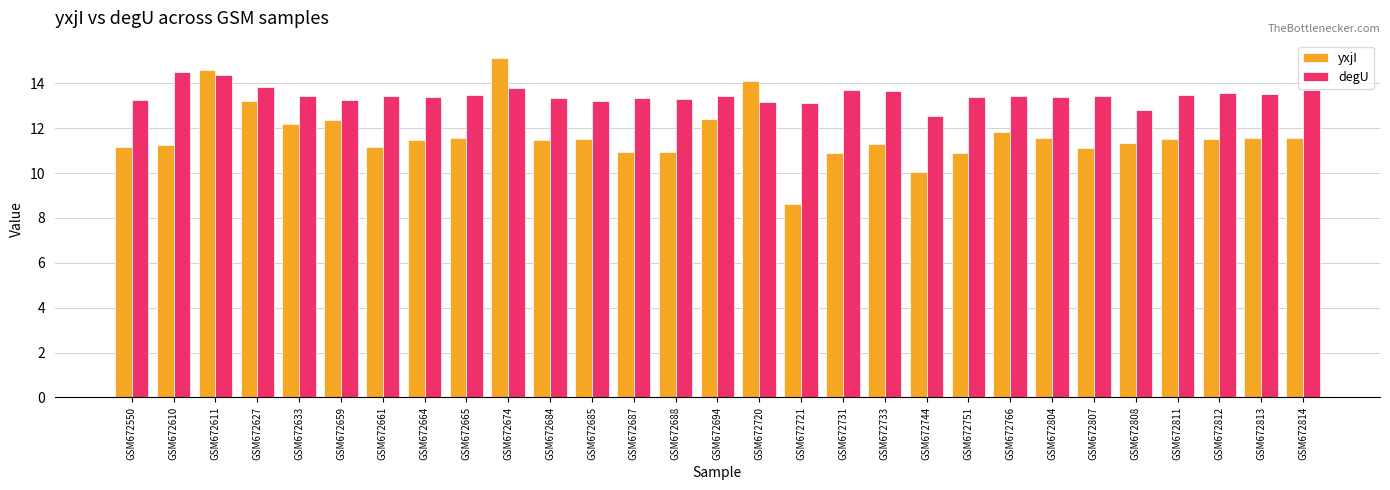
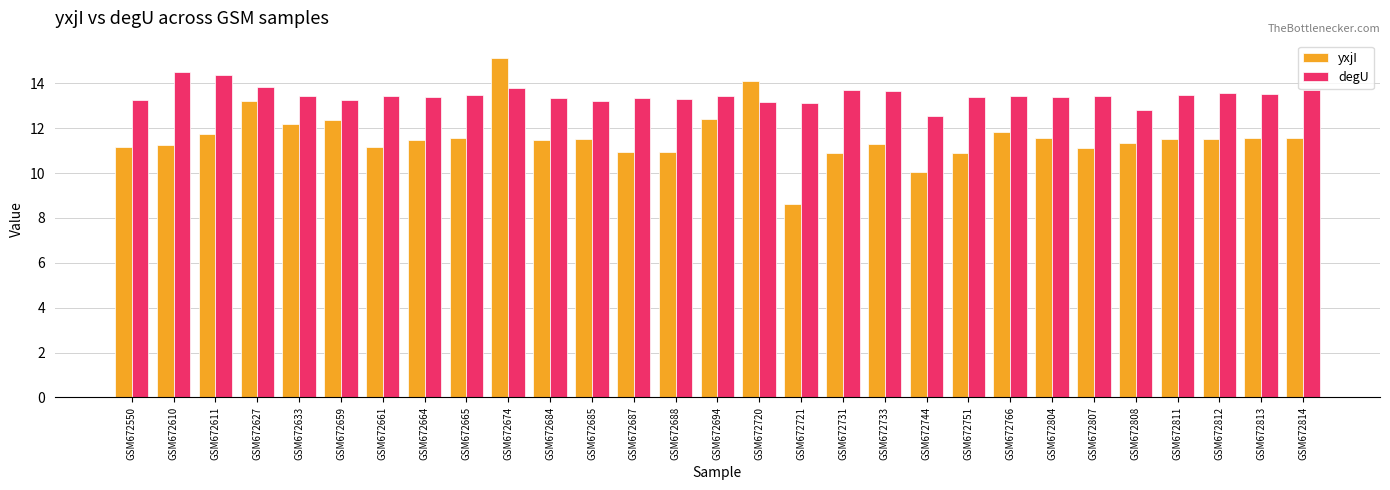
  {
    "yxjI": {
      "GSM672550": 11.2,
      "GSM672610": 11.2,
-     "GSM672611": 14.6,
+     "GSM672611": 11.8,
      "GSM672627": 13.2,
      "GSM672633": 12.2,
      "GSM672659": 12.4,
      "GSM672661": 11.2,
      "GSM672664": 11.5,
      "GSM672665": 11.5,
      "GSM672674": 15.1,
      "GSM672684": 11.5,
      "GSM672685": 11.5,
      "GSM672687": 10.9,
      "GSM672688": 10.9,
      "GSM672694": 12.4,
      "GSM672720": 14.1,
      "GSM672721": 8.6,
      "GSM672731": 10.9,
      "GSM672733": 11.3,
      "GSM672744": 10.0,
      "GSM672751": 10.9,
      "GSM672766": 11.9,
      "GSM672804": 11.6,
      "GSM672807": 11.1,
      "GSM672808": 11.4,
      "GSM672811": 11.5,
      "GSM672812": 11.5,
      "GSM672813": 11.6,
      "GSM672814": 11.6
    },
    "degU": {
      "GSM672550": 13.3,
      "GSM672610": 14.5,
      "GSM672611": 14.4,
      "GSM672627": 13.8,
      "GSM672633": 13.4,
      "GSM672659": 13.3,
      "GSM672661": 13.5,
      "GSM672664": 13.4,
      "GSM672665": 13.5,
      "GSM672674": 13.8,
      "GSM672684": 13.4,
      "GSM672685": 13.2,
      "GSM672687": 13.4,
      "GSM672688": 13.3,
      "GSM672694": 13.4,
      "GSM672720": 13.2,
      "GSM672721": 13.1,
      "GSM672731": 13.7,
      "GSM672733": 13.7,
      "GSM672744": 12.6,
      "GSM672751": 13.4,
      "GSM672766": 13.4,
      "GSM672804": 13.4,
      "GSM672807": 13.4,
      "GSM672808": 12.8,
      "GSM672811": 13.5,
      "GSM672812": 13.6,
      "GSM672813": 13.5,
      "GSM672814": 13.7
    }
  }
